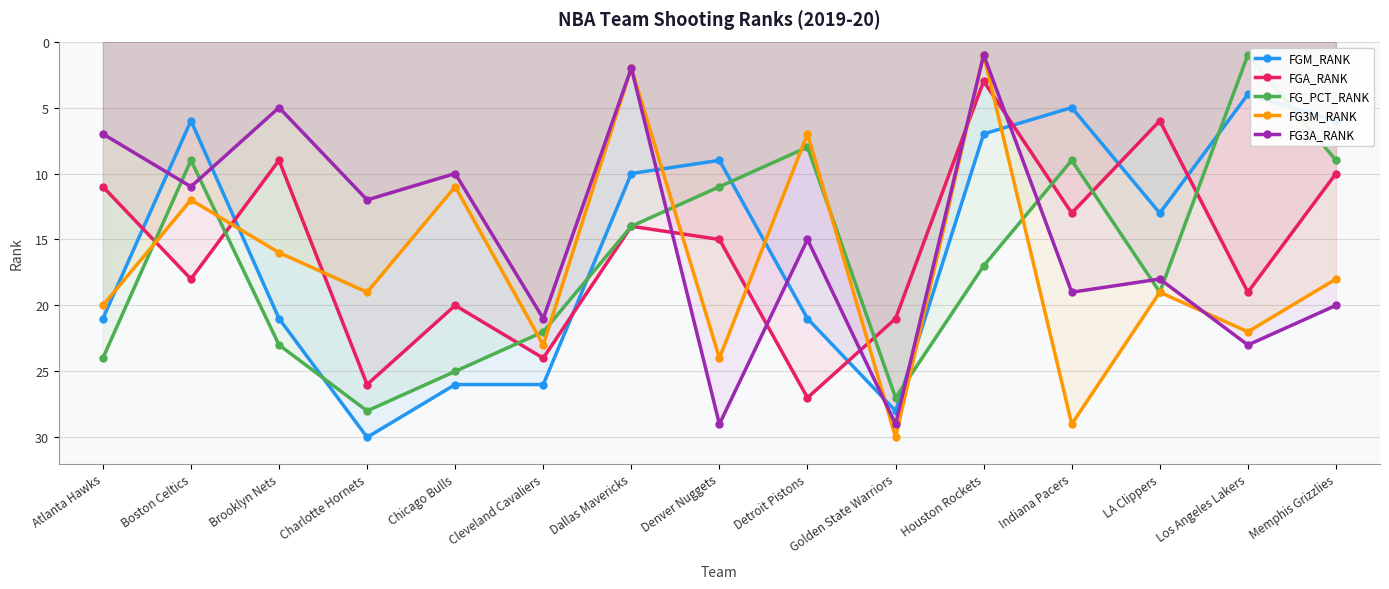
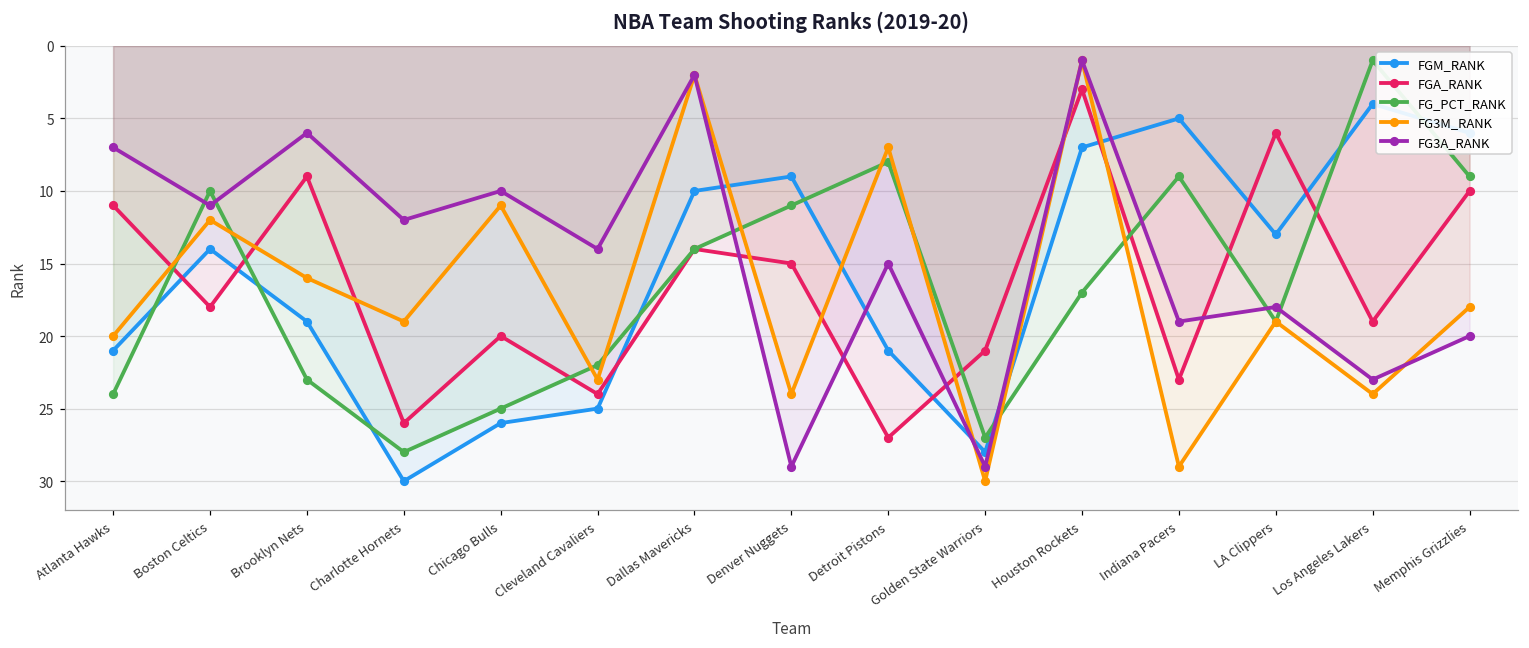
  {
    "FGM_RANK": {
      "Atlanta Hawks": 21,
-     "Boston Celtics": 6,
-     "Brooklyn Nets": 21,
+     "Boston Celtics": 14,
+     "Brooklyn Nets": 19,
      "Charlotte Hornets": 30,
      "Chicago Bulls": 26,
-     "Cleveland Cavaliers": 26,
+     "Cleveland Cavaliers": 25,
      "Dallas Mavericks": 10,
      "Denver Nuggets": 9,
      "Detroit Pistons": 21,
      "Golden State Warriors": 28,
      "Houston Rockets": 7,
      "Indiana Pacers": 5,
      "LA Clippers": 13,
      "Los Angeles Lakers": 4
    },
    "FGA_RANK": {
      "Atlanta Hawks": 11,
      "Boston Celtics": 18,
      "Brooklyn Nets": 9,
      "Charlotte Hornets": 26,
      "Chicago Bulls": 20,
      "Cleveland Cavaliers": 24,
      "Denver Nuggets": 15,
      "Detroit Pistons": 27,
      "Golden State Warriors": 21,
      "Houston Rockets": 3,
-     "Indiana Pacers": 13,
+     "Indiana Pacers": 23,
      "LA Clippers": 6,
      "Los Angeles Lakers": 19,
      "Memphis Grizzlies": 10
    },
    "FG_PCT_RANK": {
      "Atlanta Hawks": 24,
-     "Boston Celtics": 9,
+     "Boston Celtics": 10,
      "Brooklyn Nets": 23,
      "Charlotte Hornets": 28,
      "Chicago Bulls": 25,
      "Cleveland Cavaliers": 22,
      "Denver Nuggets": 11,
      "Detroit Pistons": 8,
      "Golden State Warriors": 27,
      "Houston Rockets": 17,
      "Indiana Pacers": 9,
      "Los Angeles Lakers": 1,
      "Memphis Grizzlies": 9
    },
    "FG3M_RANK": {
      "Atlanta Hawks": 20,
      "Boston Celtics": 12,
      "Brooklyn Nets": 16,
      "Charlotte Hornets": 19,
      "Chicago Bulls": 11,
      "Cleveland Cavaliers": 23,
      "Denver Nuggets": 24,
      "Detroit Pistons": 7,
      "Golden State Warriors": 30,
      "Indiana Pacers": 29,
-     "Los Angeles Lakers": 22,
+     "Los Angeles Lakers": 24,
      "Memphis Grizzlies": 18
    },
    "FG3A_RANK": {
      "Atlanta Hawks": 7,
      "Boston Celtics": 11,
-     "Brooklyn Nets": 5,
+     "Brooklyn Nets": 6,
      "Charlotte Hornets": 12,
      "Chicago Bulls": 10,
-     "Cleveland Cavaliers": 21,
+     "Cleveland Cavaliers": 14,
      "Denver Nuggets": 29,
      "Detroit Pistons": 15,
      "Golden State Warriors": 29,
      "Indiana Pacers": 19,
      "LA Clippers": 18,
      "Los Angeles Lakers": 23,
      "Memphis Grizzlies": 20
    }
  }
